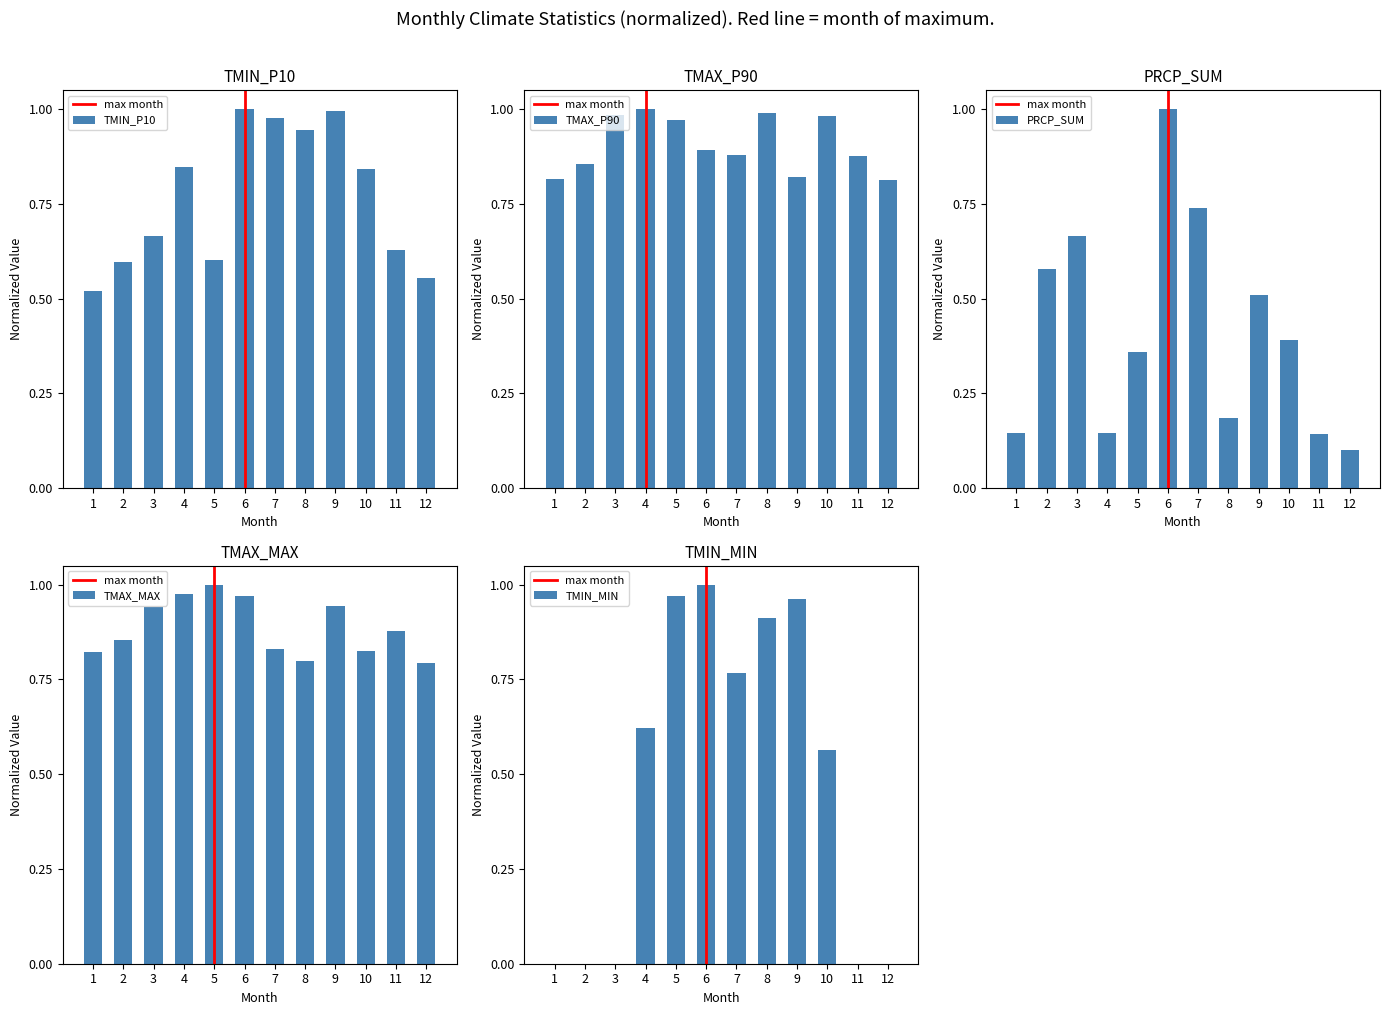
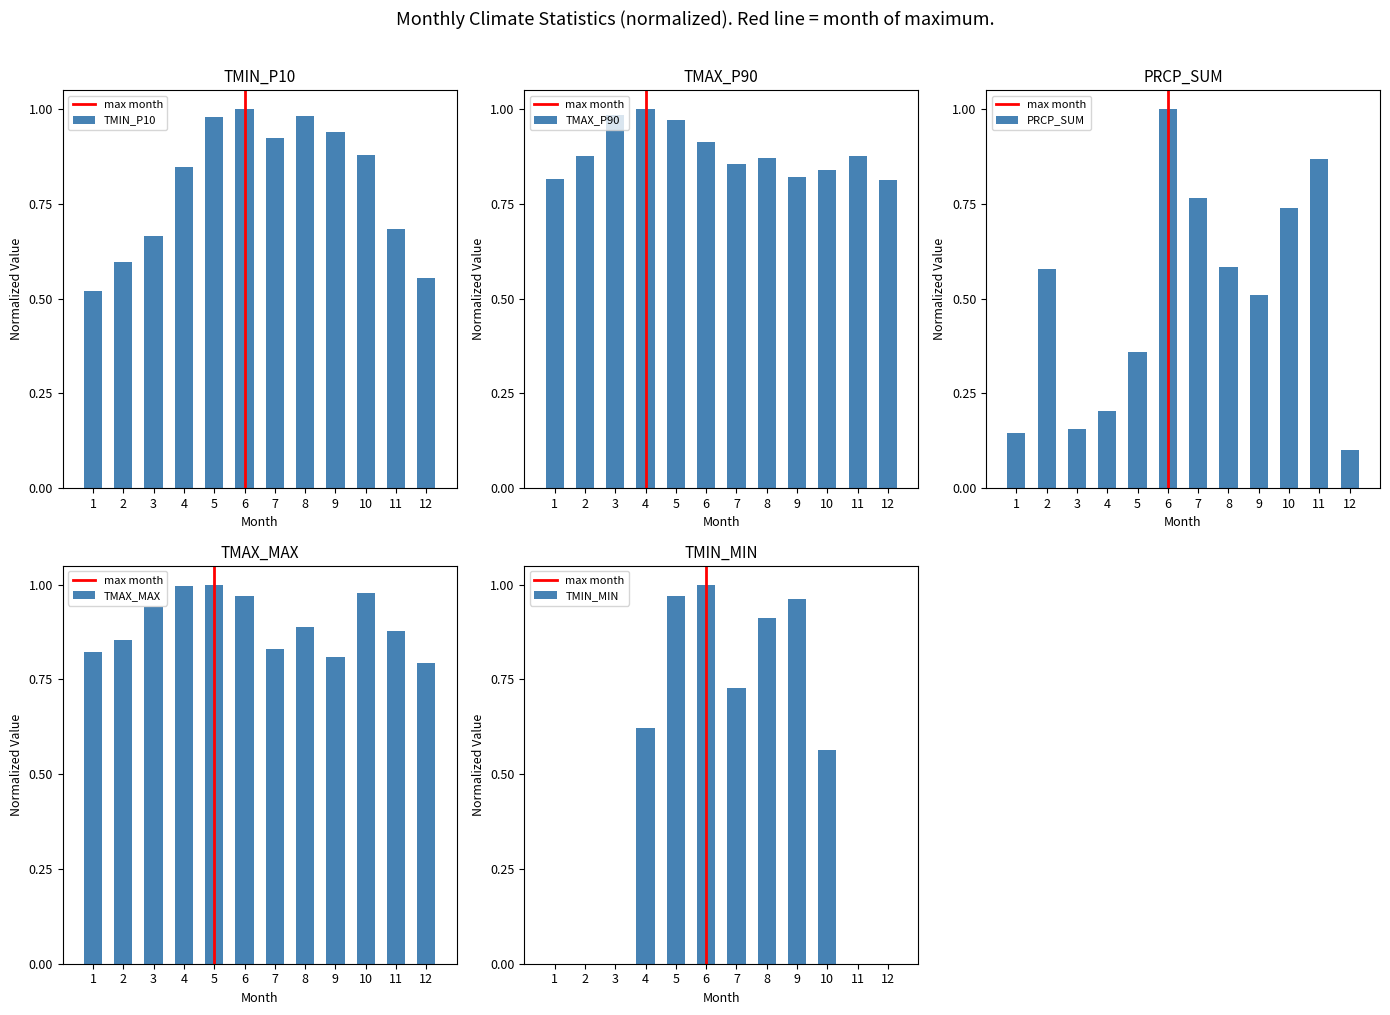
  {
    "TMIN_P10": {
      "1": 0.52,
      "2": 0.60,
      "3": 0.67,
      "4": 0.85,
-     "5": 0.60,
+     "5": 0.98,
      "6": 1.00,
-     "7": 0.98,
-     "8": 0.95,
-     "9": 1.00,
-     "10": 0.84,
-     "11": 0.63,
+     "7": 0.92,
+     "8": 0.98,
+     "9": 0.94,
+     "10": 0.88,
+     "11": 0.68,
      "12": 0.55
    },
    "TMAX_P90": {
      "1": 0.81,
-     "2": 0.86,
+     "2": 0.88,
      "4": 1.00,
      "5": 0.97,
-     "6": 0.89,
-     "7": 0.88,
-     "8": 0.99,
+     "6": 0.91,
+     "7": 0.86,
+     "8": 0.87,
      "9": 0.82,
-     "10": 0.98,
+     "10": 0.84,
      "11": 0.87,
      "12": 0.81
    },
    "PRCP_SUM": {
      "1": 0.14,
      "2": 0.58,
-     "3": 0.66,
-     "4": 0.15,
+     "3": 0.16,
+     "4": 0.20,
      "5": 0.36,
      "6": 1.00,
-     "7": 0.74,
-     "8": 0.19,
+     "7": 0.77,
+     "8": 0.58,
      "9": 0.51,
-     "10": 0.39,
-     "11": 0.14,
+     "10": 0.74,
+     "11": 0.87,
      "12": 0.10
    },
    "TMAX_MAX": {
      "1": 0.82,
      "2": 0.85,
      "3": 0.94,
-     "4": 0.97,
+     "4": 1.00,
      "5": 1.00,
      "6": 0.97,
      "7": 0.83,
-     "8": 0.80,
-     "9": 0.94,
-     "10": 0.82,
+     "8": 0.89,
+     "9": 0.81,
+     "10": 0.98,
      "11": 0.88,
      "12": 0.79
    },
    "TMIN_MIN": {
      "1": 0.00,
      "2": 0.00,
      "3": 0.00,
      "4": 0.62,
      "5": 0.97,
      "6": 1.00,
-     "7": 0.77,
+     "7": 0.73,
      "8": 0.91,
      "9": 0.96,
      "10": 0.56,
      "11": 0.00,
      "12": 0.00
    }
  }
